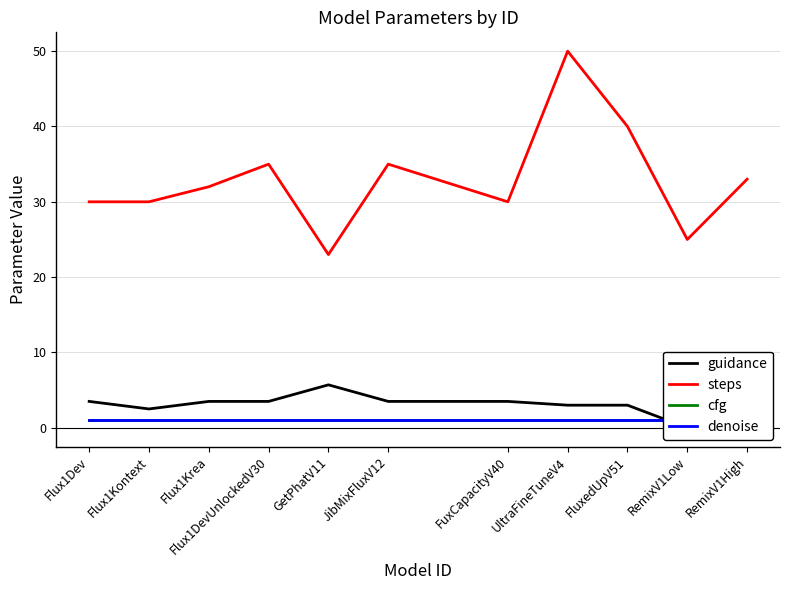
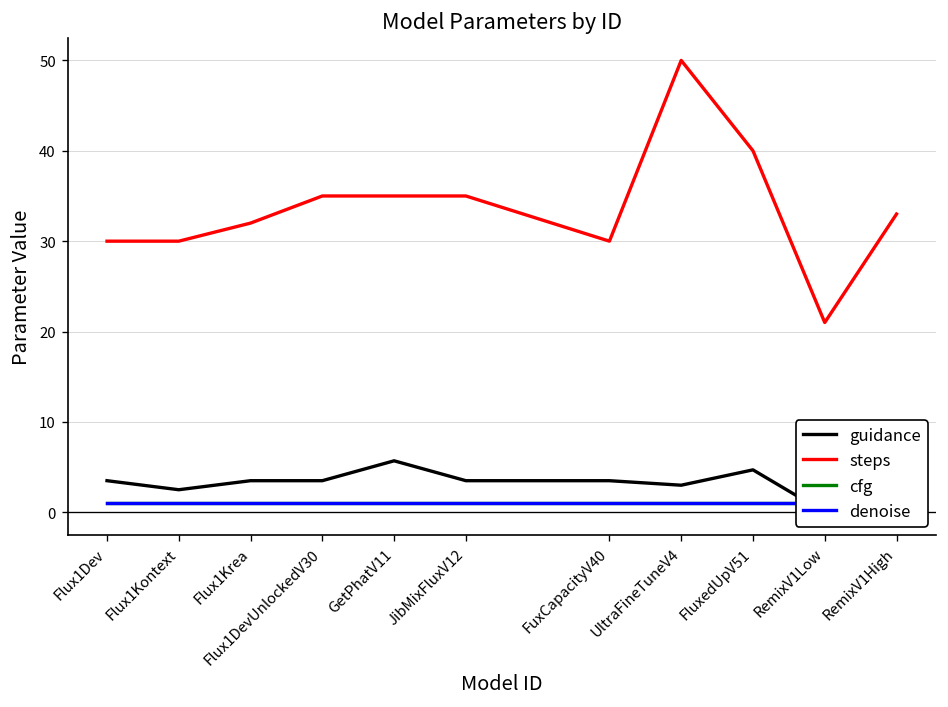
  {
    "guidance": {
      "Flux1Dev": 4,
      "Flux1Kontext": 3,
      "Flux1Krea": 4,
      "Flux1DevUnlockedV30": 4,
      "GetPhatV11": 6,
      "JibMixFluxV12": 4,
      "FuxCapacityV40": 4,
      "UltraFineTuneV4": 3,
-     "FluxedUpV51": 3
+     "FluxedUpV51": 5
    },
    "steps": {
      "Flux1Dev": 30,
      "Flux1Kontext": 30,
      "Flux1Krea": 32,
      "Flux1DevUnlockedV30": 35,
-     "GetPhatV11": 23,
+     "GetPhatV11": 35,
      "JibMixFluxV12": 35,
      "FuxCapacityV40": 30,
      "UltraFineTuneV4": 50,
      "FluxedUpV51": 40,
-     "RemixV1Low": 25,
+     "RemixV1Low": 21,
      "RemixV1High": 33
    },
    "denoise": {
      "Flux1Dev": 1,
      "Flux1Kontext": 1,
      "Flux1Krea": 1,
      "Flux1DevUnlockedV30": 1,
      "GetPhatV11": 1,
      "JibMixFluxV12": 1,
      "FuxCapacityV40": 1,
      "UltraFineTuneV4": 1,
      "FluxedUpV51": 1
    }
  }
